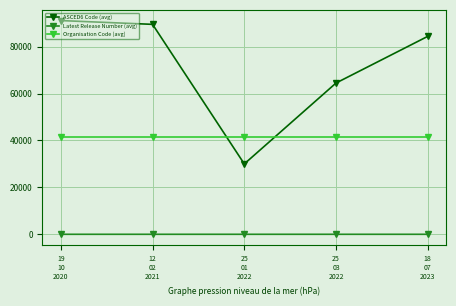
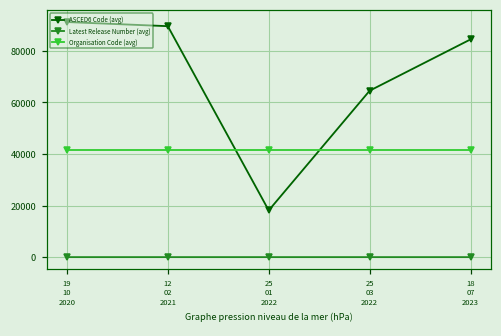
  {
    "ASCED6 Code (avg)": {
      "12 02 2021": 89000,
-     "25 01 2022": 30000,
+     "25 01 2022": 18000,
      "25 03 2022": 64000,
      "18 07 2023": 84000
    },
    "Latest Release Number (avg)": {
      "19 10 2020": 0,
      "12 02 2021": 0,
      "25 01 2022": 0,
      "25 03 2022": 0,
      "18 07 2023": 0
    },
    "Organisation Code (avg)": {
      "19 10 2020": 42000,
      "12 02 2021": 42000,
      "25 01 2022": 42000,
      "25 03 2022": 42000,
      "18 07 2023": 42000
    }
  }
